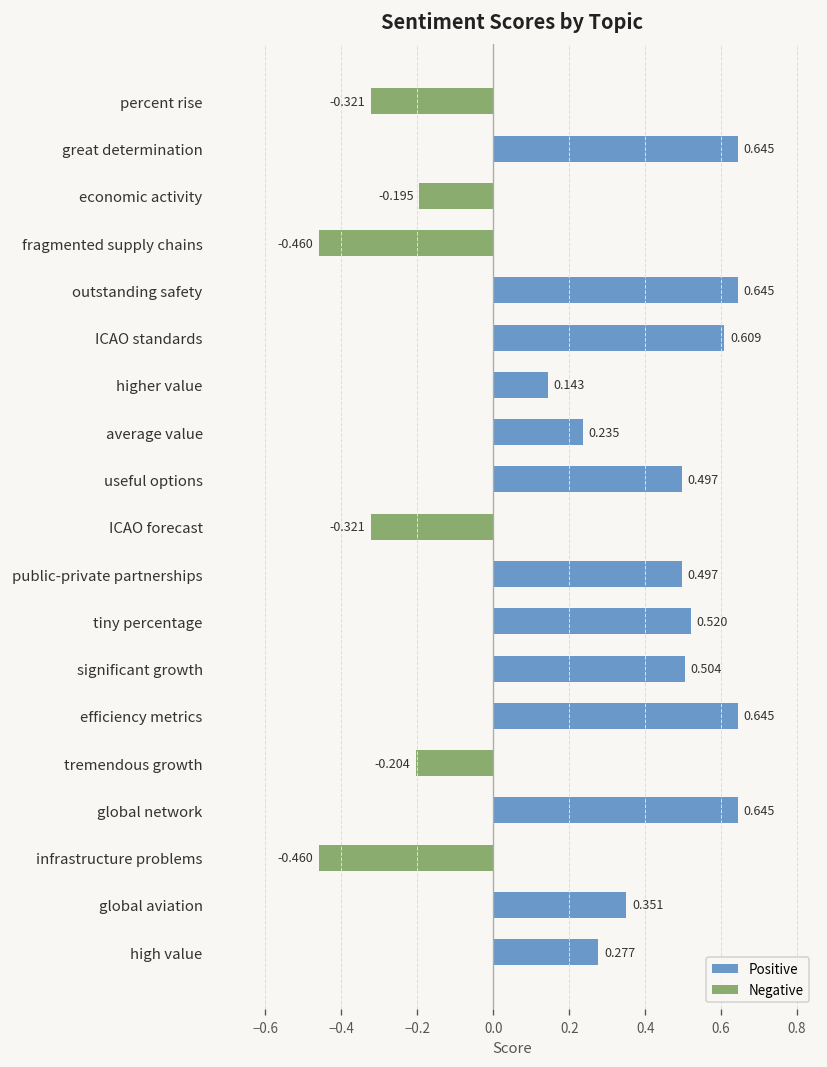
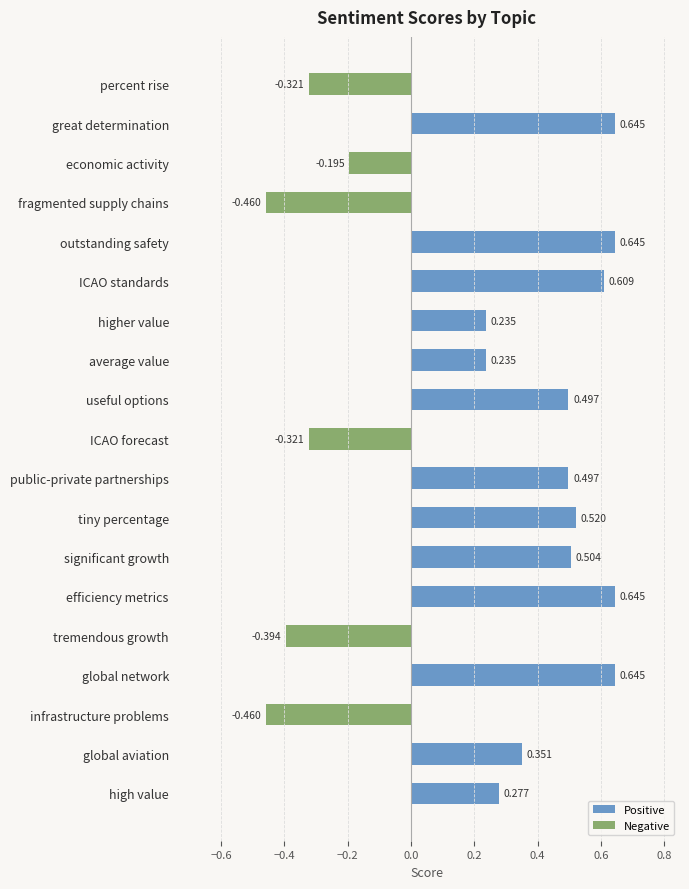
  {
    "percent rise": -0.321,
    "great determination": 0.645,
    "economic activity": -0.195,
    "fragmented supply chains": -0.460,
    "outstanding safety": 0.645,
    "ICAO standards": 0.609,
-   "higher value": 0.143,
+   "higher value": 0.235,
    "average value": 0.235,
    "useful options": 0.497,
    "ICAO forecast": -0.321,
    "public-private partnerships": 0.497,
    "tiny percentage": 0.520,
    "significant growth": 0.504,
    "efficiency metrics": 0.645,
-   "tremendous growth": -0.204,
+   "tremendous growth": -0.394,
    "global network": 0.645,
    "infrastructure problems": -0.460,
    "global aviation": 0.351,
    "high value": 0.277
  }
